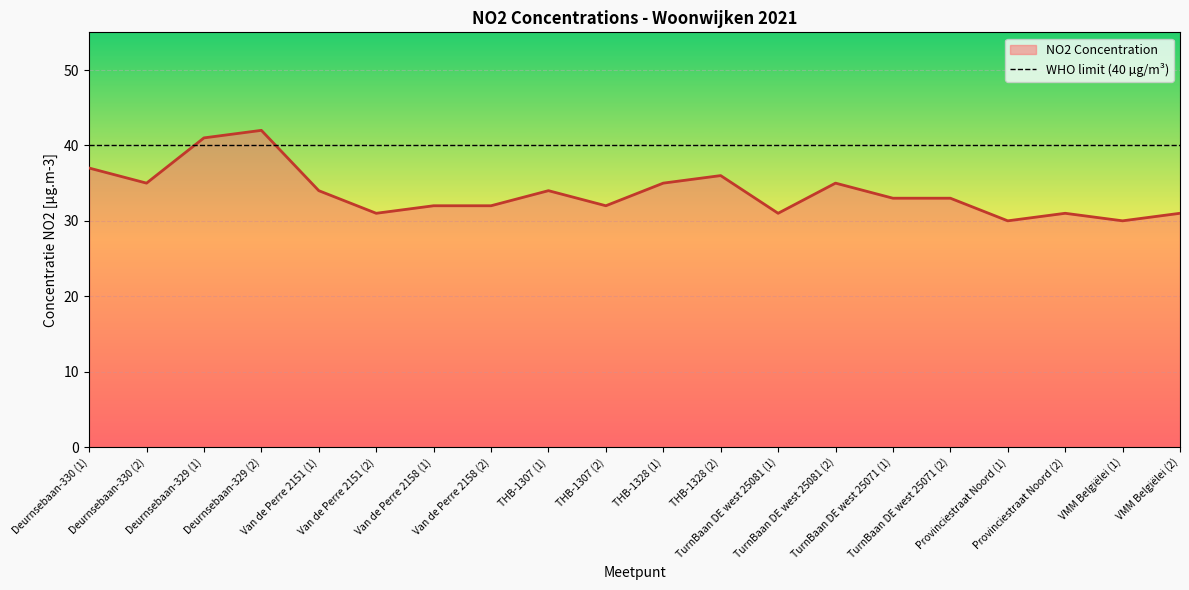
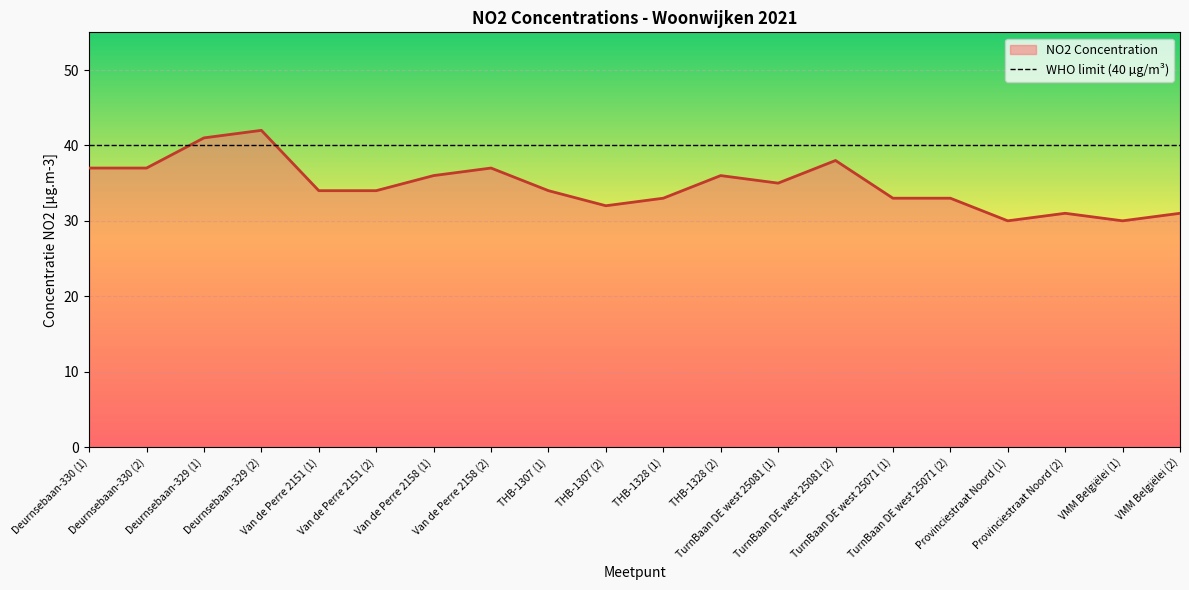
  {
    "Deurnsebaan-330 (1)": 37,
-   "Deurnsebaan-330 (2)": 35,
+   "Deurnsebaan-330 (2)": 37,
    "Deurnsebaan-329 (1)": 41,
    "Deurnsebaan-329 (2)": 42,
    "Van de Perre 2151 (1)": 34,
-   "Van de Perre 2151 (2)": 31,
-   "Van de Perre 2158 (1)": 32,
-   "Van de Perre 2158 (2)": 32,
+   "Van de Perre 2151 (2)": 34,
+   "Van de Perre 2158 (1)": 36,
+   "Van de Perre 2158 (2)": 37,
    "THB-1307 (1)": 34,
    "THB-1307 (2)": 32,
-   "THB-1328 (1)": 35,
+   "THB-1328 (1)": 33,
    "THB-1328 (2)": 36,
-   "TurnBaan DE west 25081 (1)": 31,
-   "TurnBaan DE west 25081 (2)": 35,
+   "TurnBaan DE west 25081 (1)": 35,
+   "TurnBaan DE west 25081 (2)": 38,
    "TurnBaan DE west 25071 (1)": 33,
    "TurnBaan DE west 25071 (2)": 33,
    "Provinciestraat Noord (1)": 30,
    "Provinciestraat Noord (2)": 31,
    "VMM Belgiëlei (1)": 30,
    "VMM Belgiëlei (2)": 31
  }
